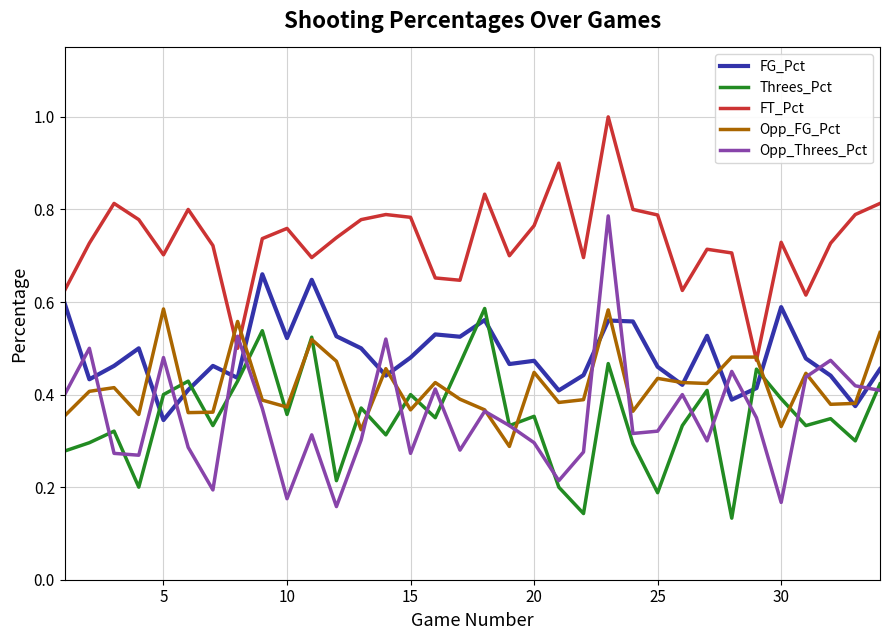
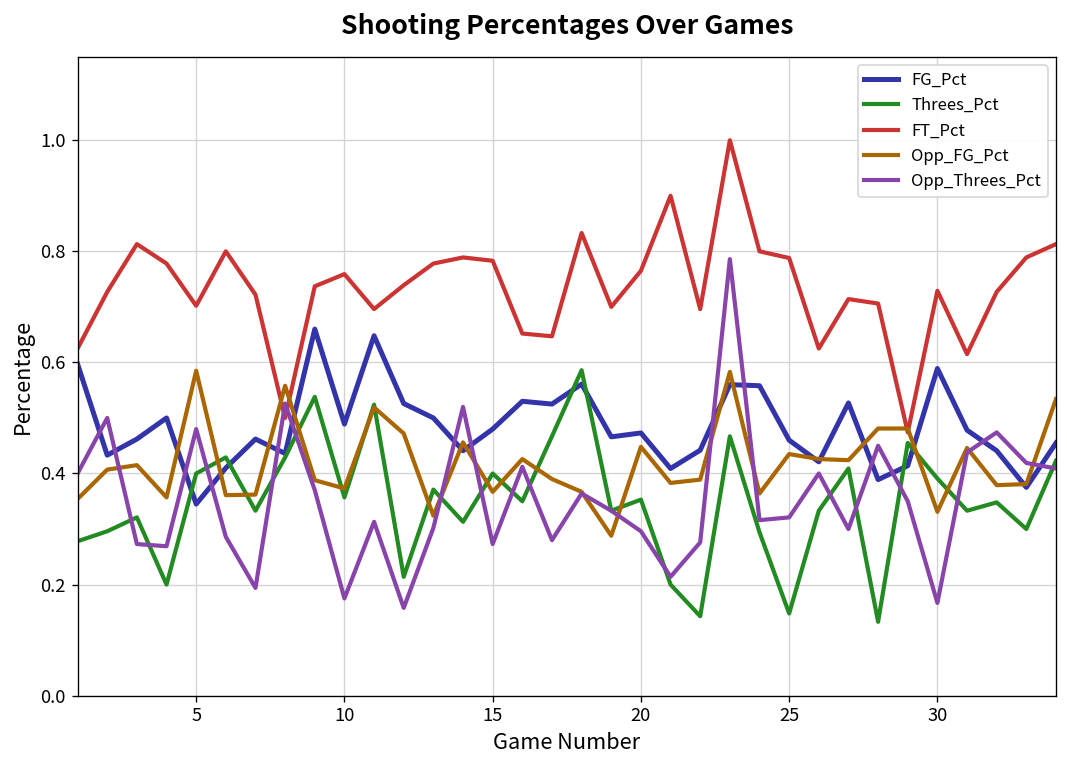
  {
    "FG_Pct": {
      "5": 0.35,
-     "10": 0.52,
+     "10": 0.49,
      "15": 0.48,
      "20": 0.47,
      "25": 0.46,
      "30": 0.59
    },
    "Threes_Pct": {
      "5": 0.40,
      "10": 0.36,
      "15": 0.40,
      "20": 0.35,
-     "25": 0.19,
+     "25": 0.15,
      "30": 0.39
    },
    "FT_Pct": {
      "5": 0.70,
      "10": 0.76,
      "15": 0.78,
      "20": 0.77,
      "25": 0.79,
      "30": 0.73
    },
    "Opp_FG_Pct": {
      "5": 0.59,
      "10": 0.37,
      "15": 0.37,
      "20": 0.45,
      "25": 0.44,
      "30": 0.33
    },
    "Opp_Threes_Pct": {
      "5": 0.48,
      "10": 0.18,
      "15": 0.27,
      "20": 0.30,
      "25": 0.32,
      "30": 0.17
    }
  }
